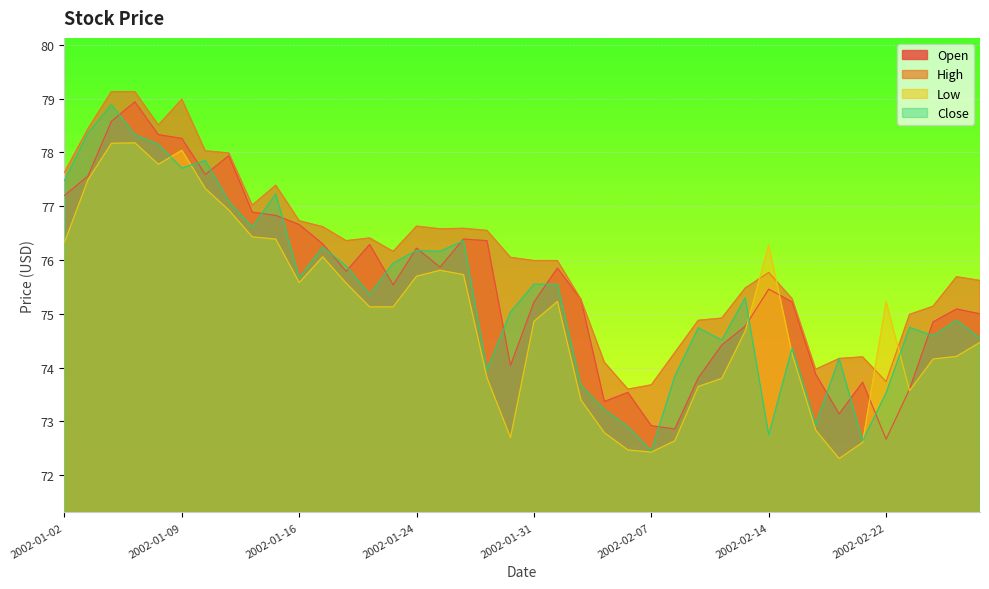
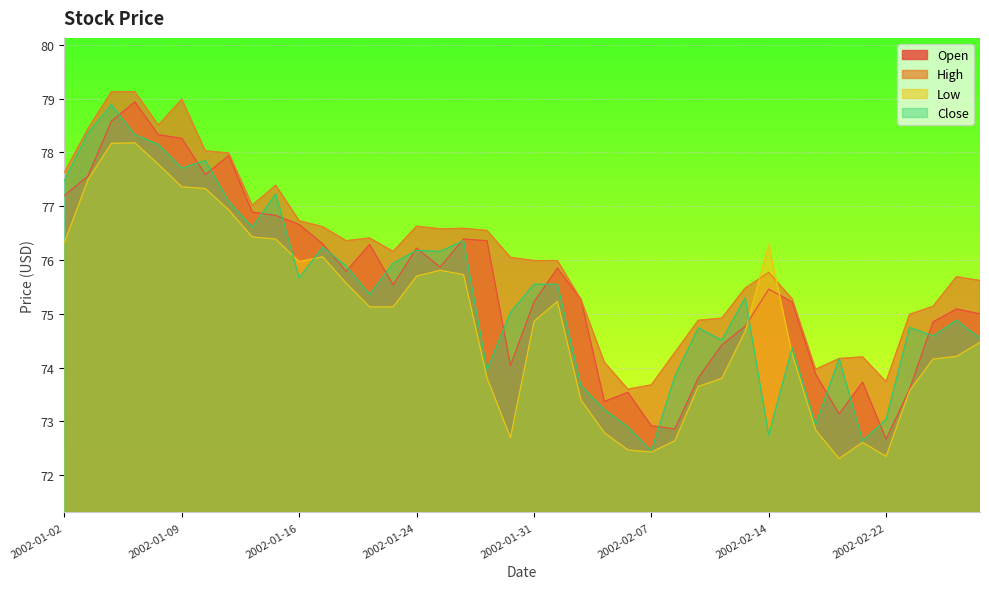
  {
    "Low": {
      "2002-01-02": 76.3,
-     "2002-01-09": 78.0,
-     "2002-01-16": 75.6,
+     "2002-01-09": 77.4,
+     "2002-01-16": 76.0,
      "2002-01-24": 75.7,
      "2002-01-31": 74.9,
      "2002-02-14": 76.3,
-     "2002-02-22": 75.2
+     "2002-02-22": 72.4
    },
    "Close": {
      "2002-01-02": 77.5,
      "2002-01-09": 77.7,
      "2002-01-16": 75.7,
      "2002-01-31": 75.6,
      "2002-02-14": 72.8,
-     "2002-02-22": 73.5
+     "2002-02-22": 73.0
    }
  }
